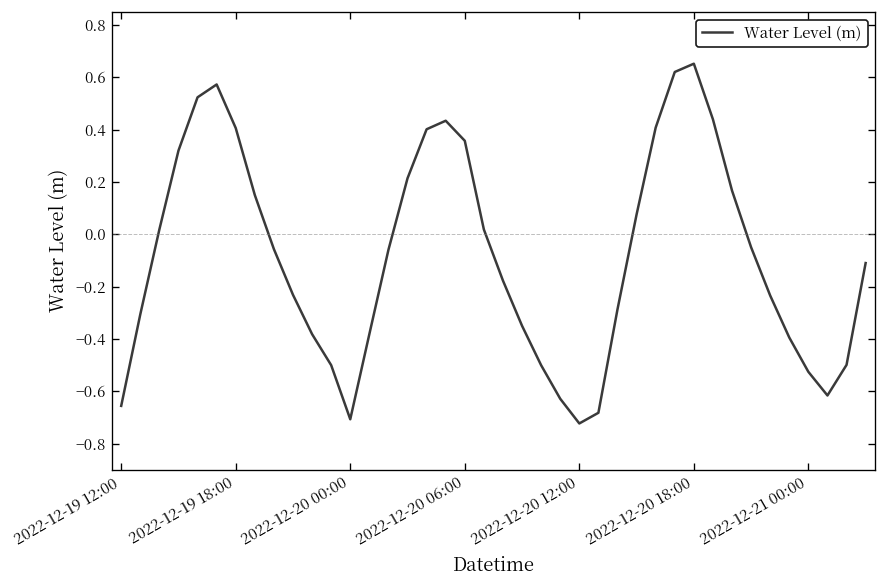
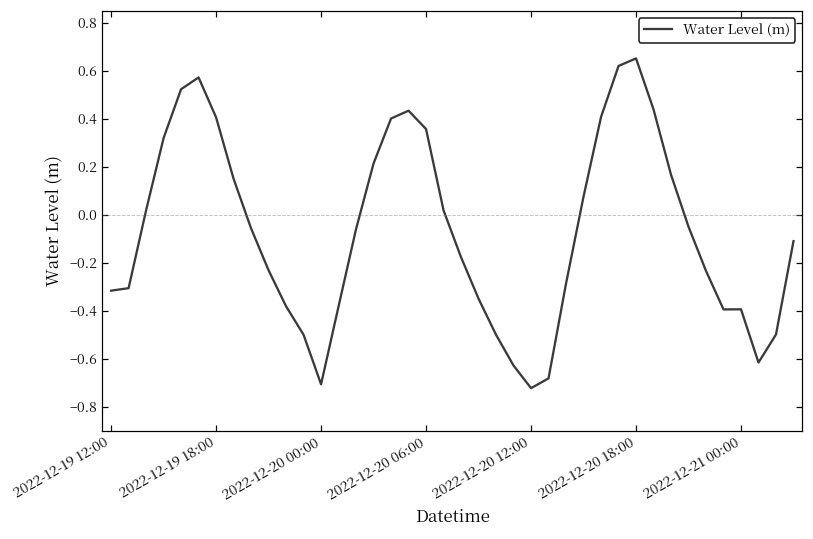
  {
-   "2022-12-19 12:00": -0.66,
+   "2022-12-19 12:00": -0.32,
    "2022-12-19 18:00": 0.41,
    "2022-12-20 00:00": -0.71,
    "2022-12-20 06:00": 0.36,
    "2022-12-20 12:00": -0.72,
    "2022-12-20 18:00": 0.65,
-   "2022-12-21 00:00": -0.53
+   "2022-12-21 00:00": -0.39
  }
